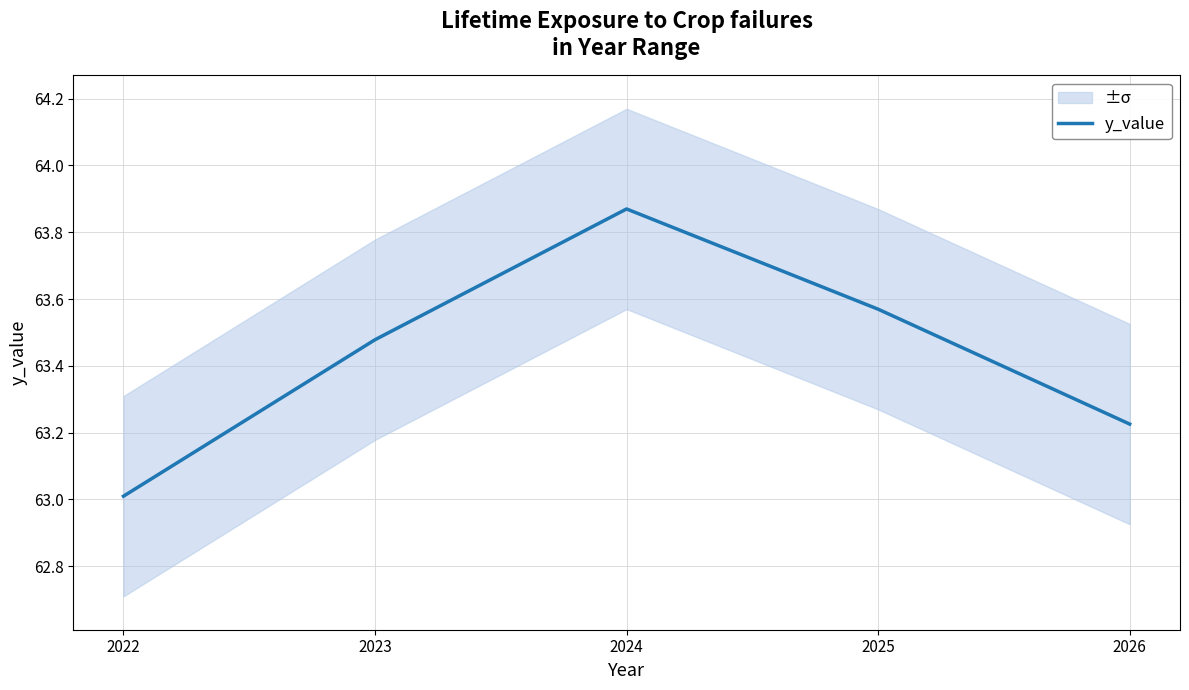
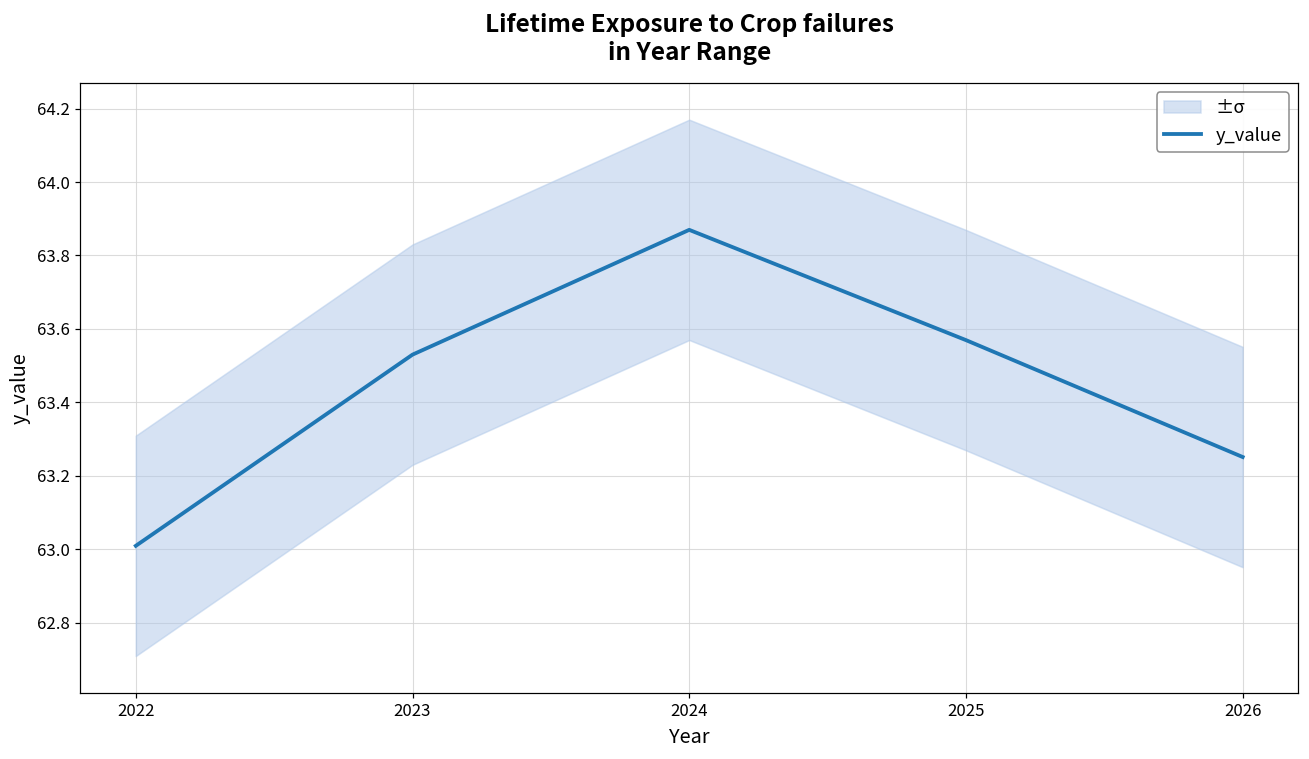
  {
    "y_value": {
      "2022": 63.01,
-     "2023": 63.48,
+     "2023": 63.53,
      "2024": 63.87,
      "2025": 63.57,
-     "2026": 63.23
+     "2026": 63.25
    }
  }
